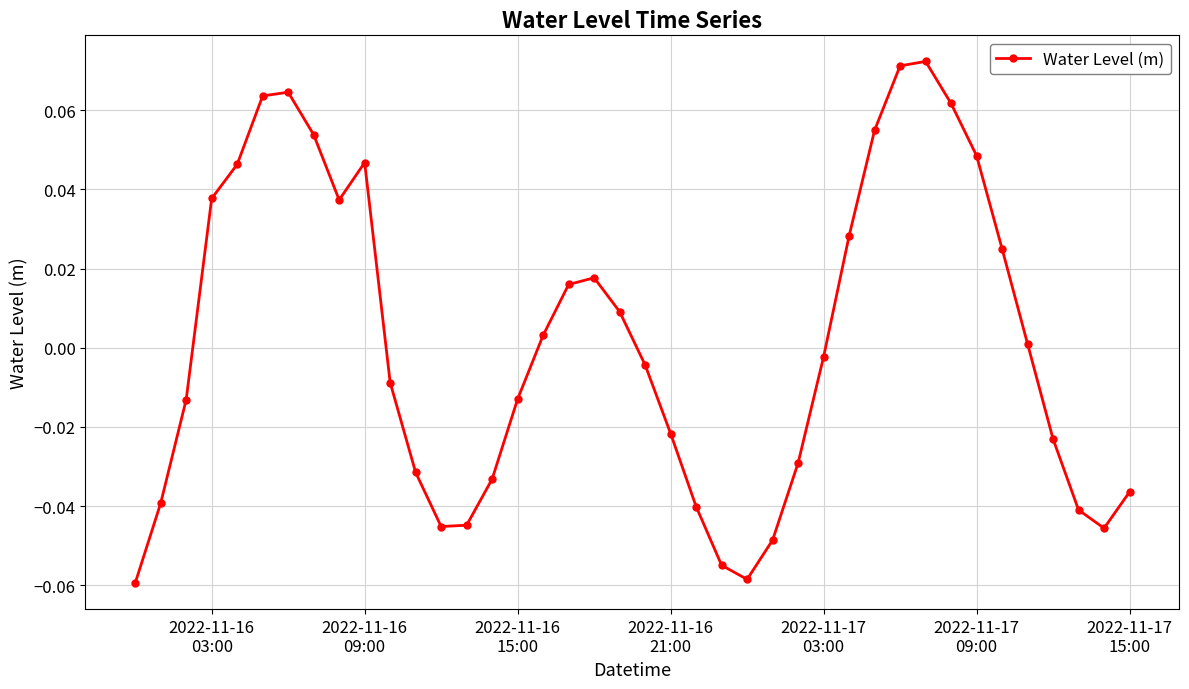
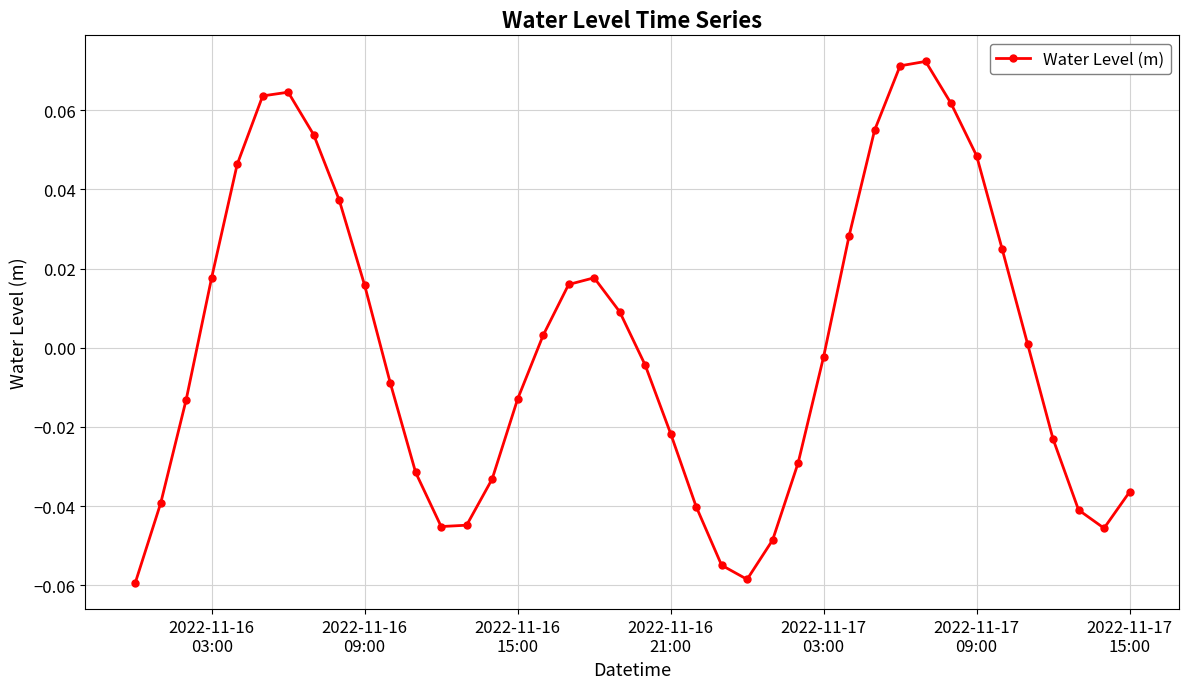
  {
-   "2022-11-16 03:00": 0.038,
-   "2022-11-16 09:00": 0.047,
+   "2022-11-16 03:00": 0.018,
+   "2022-11-16 09:00": 0.016,
    "2022-11-16 15:00": -0.013,
    "2022-11-16 21:00": -0.022,
    "2022-11-17 03:00": -0.002,
    "2022-11-17 09:00": 0.049,
    "2022-11-17 15:00": -0.036
  }
